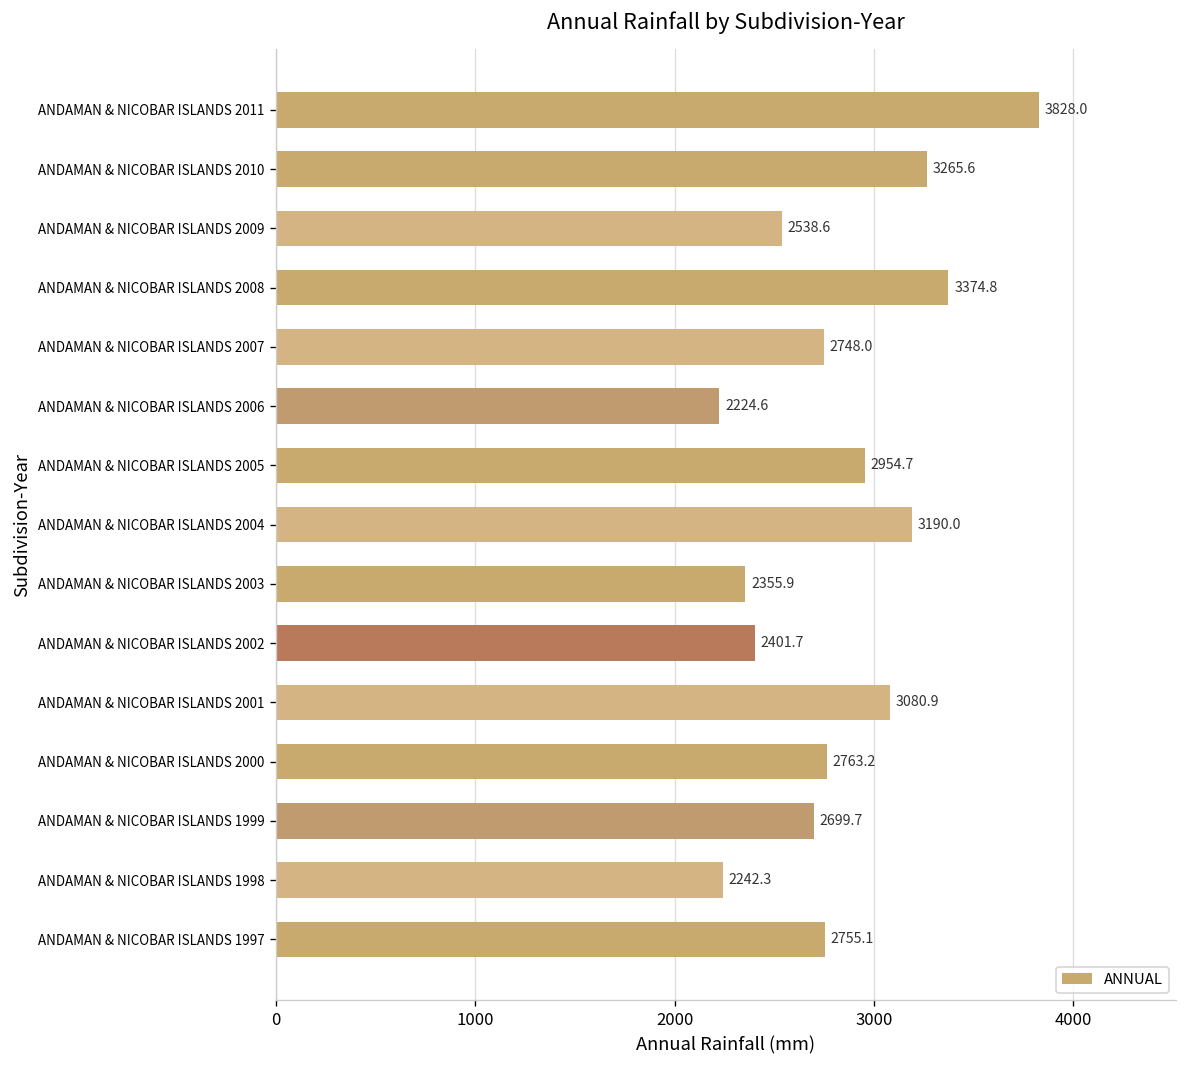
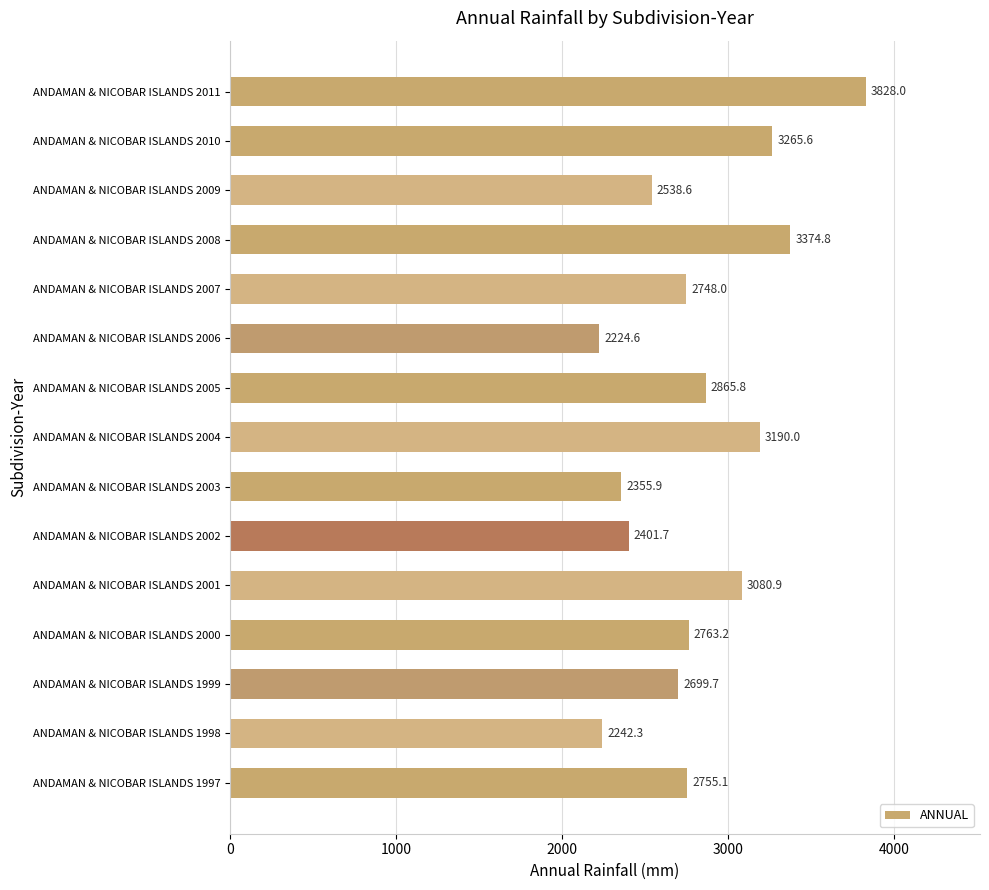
  {
    "ANDAMAN & NICOBAR ISLANDS 2011": 3828.0,
    "ANDAMAN & NICOBAR ISLANDS 2010": 3265.6,
    "ANDAMAN & NICOBAR ISLANDS 2009": 2538.6,
    "ANDAMAN & NICOBAR ISLANDS 2008": 3374.8,
    "ANDAMAN & NICOBAR ISLANDS 2007": 2748.0,
    "ANDAMAN & NICOBAR ISLANDS 2006": 2224.6,
-   "ANDAMAN & NICOBAR ISLANDS 2005": 2954.7,
+   "ANDAMAN & NICOBAR ISLANDS 2005": 2865.8,
    "ANDAMAN & NICOBAR ISLANDS 2004": 3190.0,
    "ANDAMAN & NICOBAR ISLANDS 2003": 2355.9,
    "ANDAMAN & NICOBAR ISLANDS 2002": 2401.7,
    "ANDAMAN & NICOBAR ISLANDS 2001": 3080.9,
    "ANDAMAN & NICOBAR ISLANDS 2000": 2763.2,
    "ANDAMAN & NICOBAR ISLANDS 1999": 2699.7,
    "ANDAMAN & NICOBAR ISLANDS 1998": 2242.3,
    "ANDAMAN & NICOBAR ISLANDS 1997": 2755.1
  }
